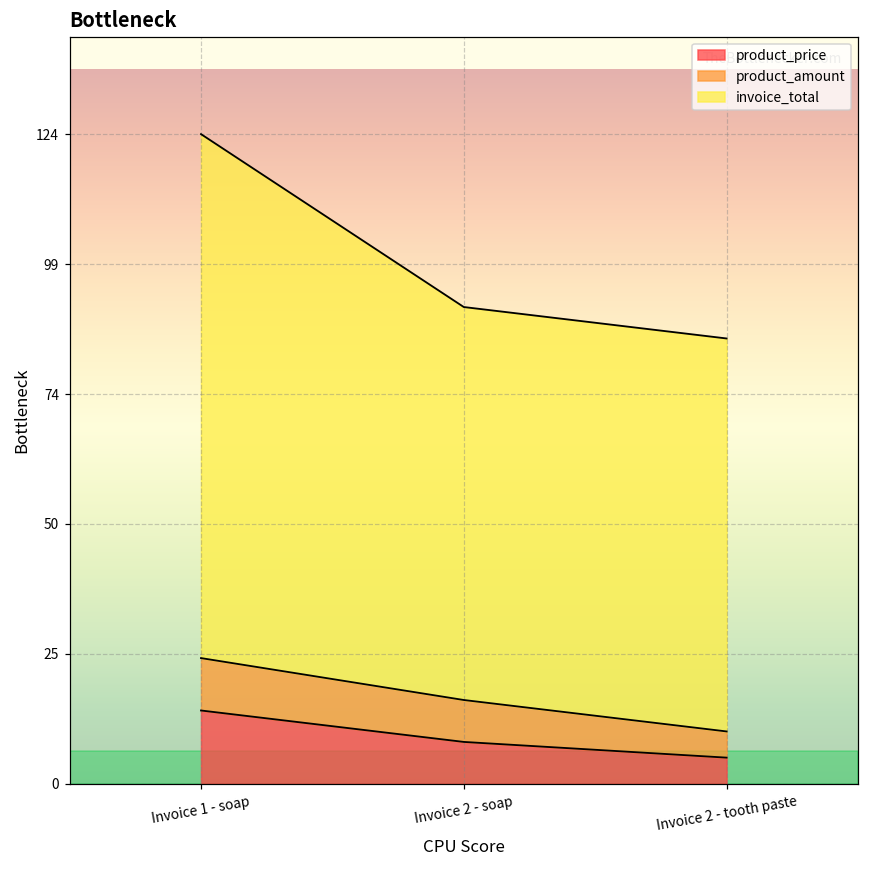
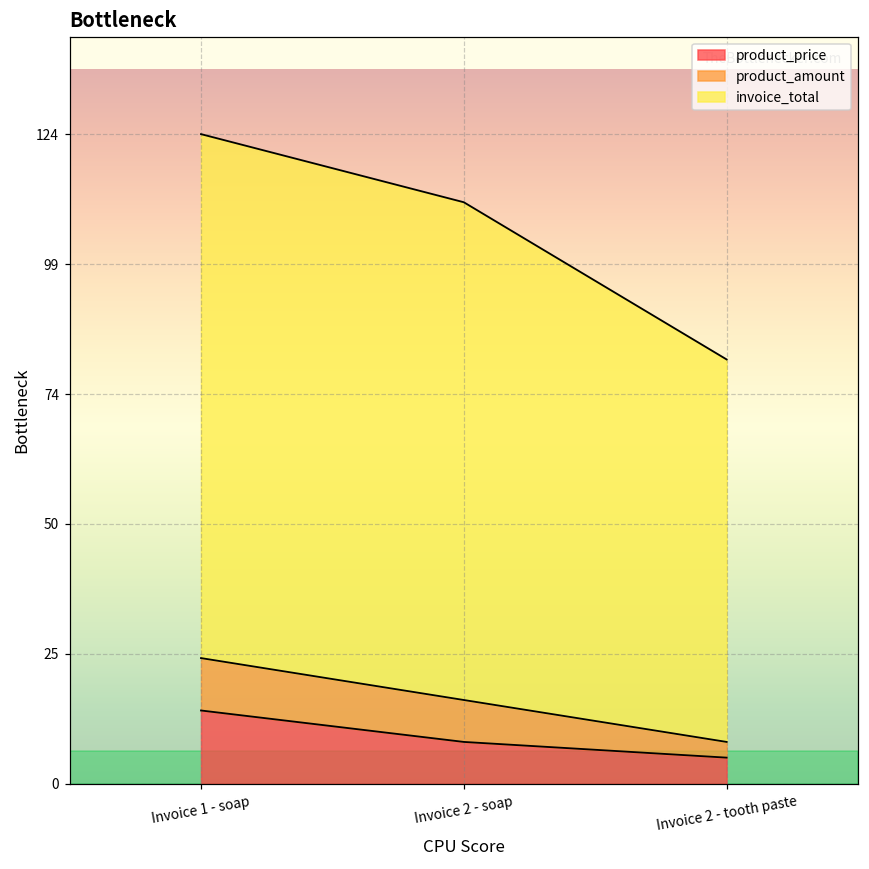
  {
    "product_price": {
      "Invoice 1 - soap": 14,
      "Invoice 2 - soap": 8,
      "Invoice 2 - tooth paste": 5
    },
    "product_amount": {
      "Invoice 1 - soap": 10,
      "Invoice 2 - soap": 8,
-     "Invoice 2 - tooth paste": 5
+     "Invoice 2 - tooth paste": 3
    },
    "invoice_total": {
      "Invoice 1 - soap": 100,
-     "Invoice 2 - soap": 75,
-     "Invoice 2 - tooth paste": 75
+     "Invoice 2 - soap": 95,
+     "Invoice 2 - tooth paste": 73
    }
  }
